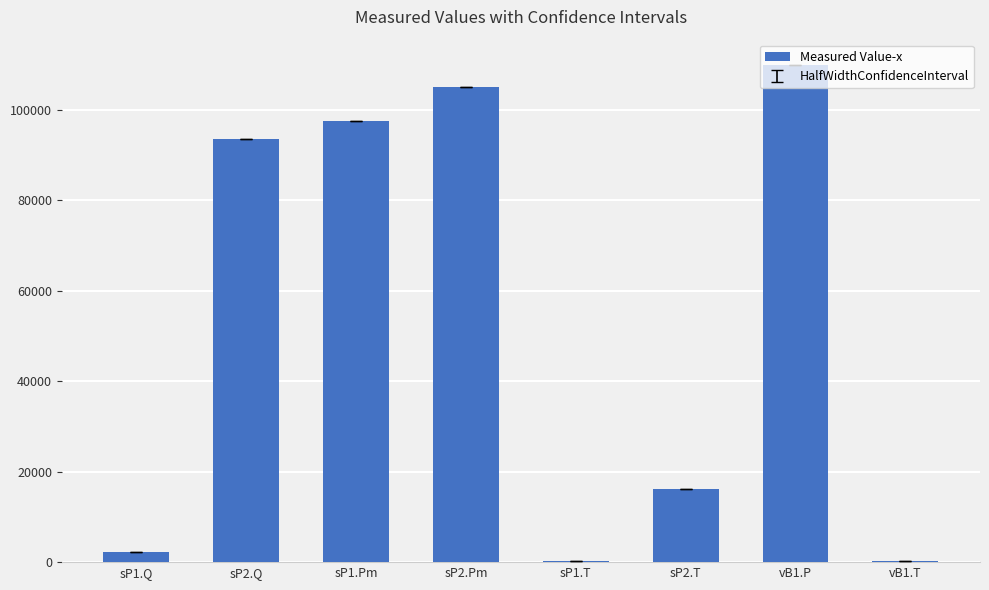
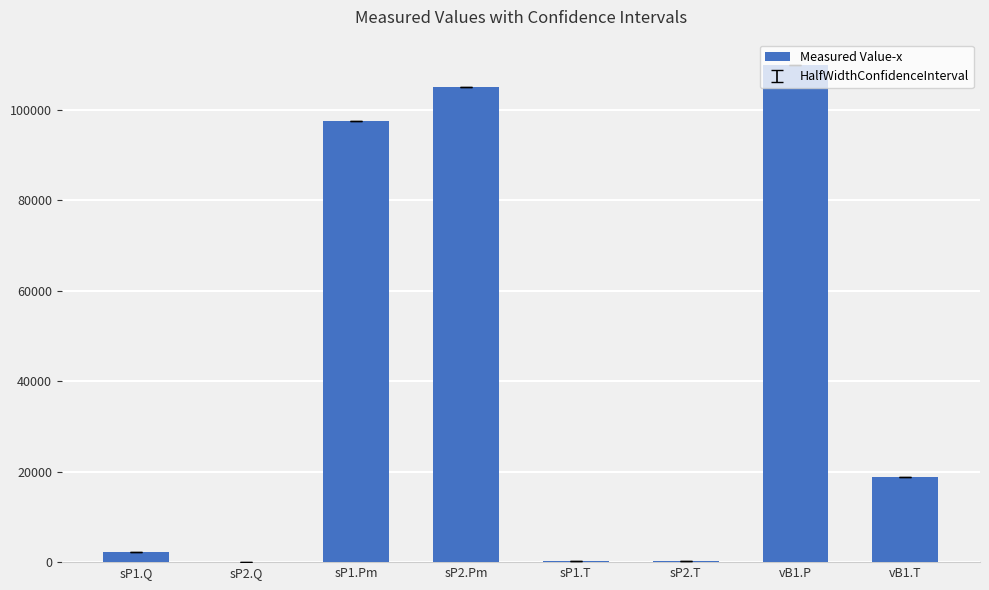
  {
    "Measured Value-x": {
      "sP1.Q": 2000,
-     "sP2.Q": 93000,
+     "sP2.Q": 0,
      "sP1.Pm": 98000,
      "sP2.Pm": 105000,
-     "sP2.T": 16000,
-     "vB1.T": 0
+     "sP2.T": 0,
+     "vB1.T": 19000
    }
  }
